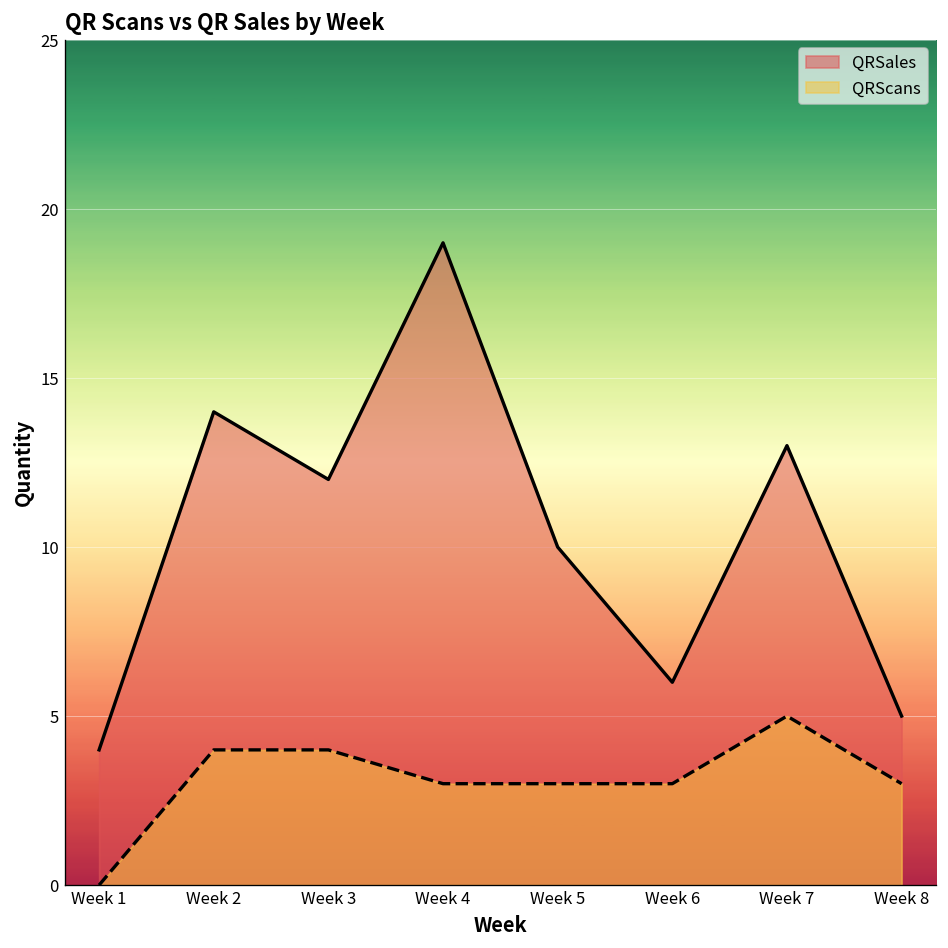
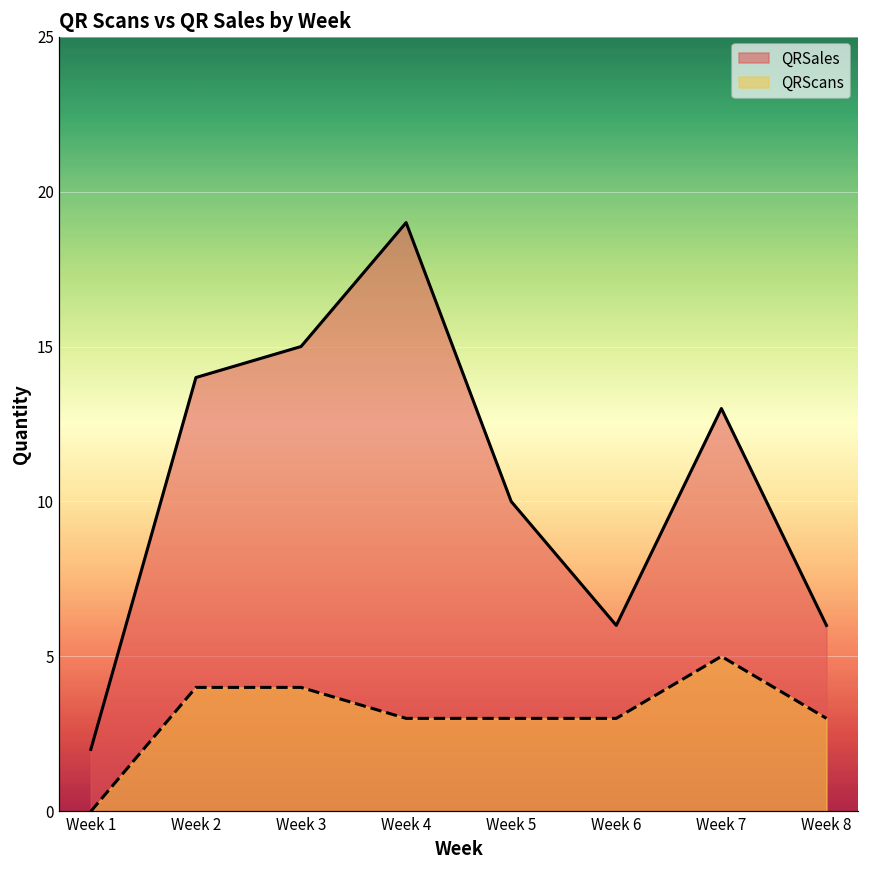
  {
    "QRSales": {
-     "Week 1": 4,
+     "Week 1": 2,
      "Week 2": 14,
-     "Week 3": 12,
+     "Week 3": 15,
      "Week 4": 19,
      "Week 5": 10,
      "Week 6": 6,
      "Week 7": 13,
-     "Week 8": 5
+     "Week 8": 6
    },
    "QRScans": {
      "Week 1": 0,
      "Week 2": 4,
      "Week 3": 4,
      "Week 4": 3,
      "Week 5": 3,
      "Week 6": 3,
      "Week 7": 5,
      "Week 8": 3
    }
  }
